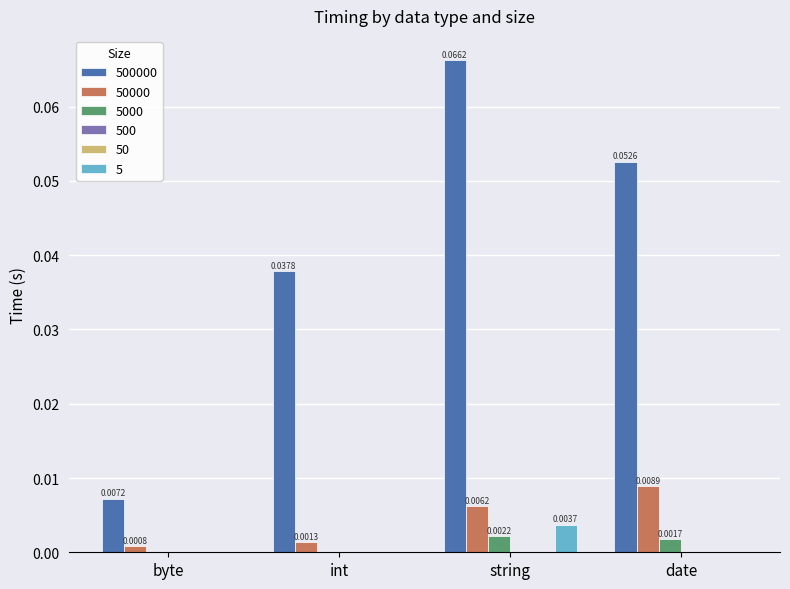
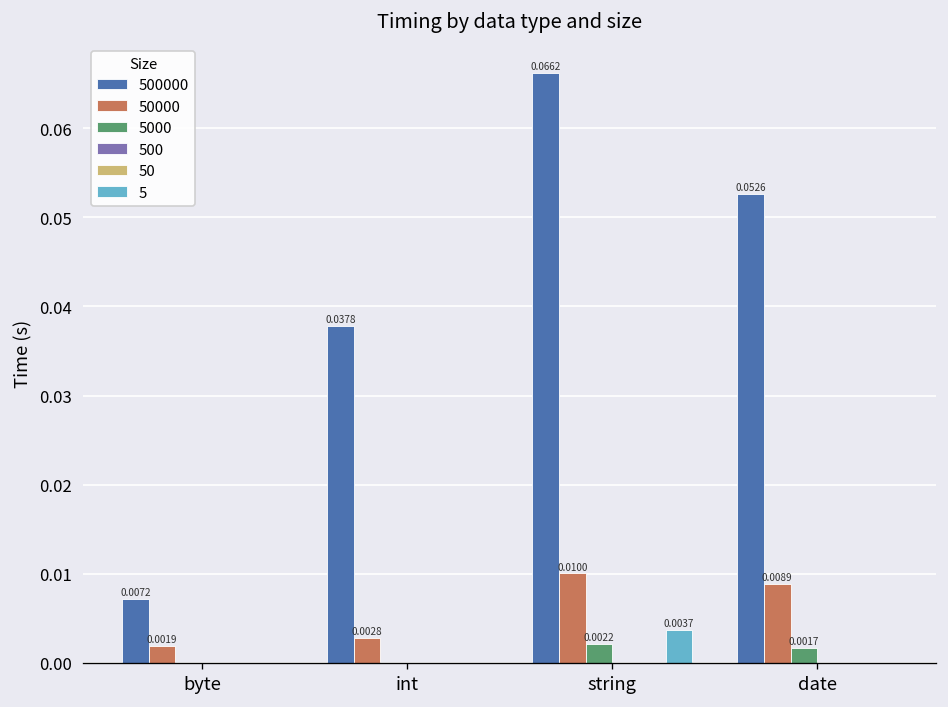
  {
    "50000": {
-     "byte": 0.0008,
-     "int": 0.0013,
-     "string": 0.0062,
+     "byte": 0.0019,
+     "int": 0.0028,
+     "string": 0.0100,
      "date": 0.0089
    },
    "5000": {
      "string": 0.0022,
      "date": 0.0017
    },
    "50": {
      "byte": 0.000,
      "int": 0.000,
      "string": 0.000,
      "date": 0.000
    },
    "5": {
      "string": 0.0037
    }
  }
